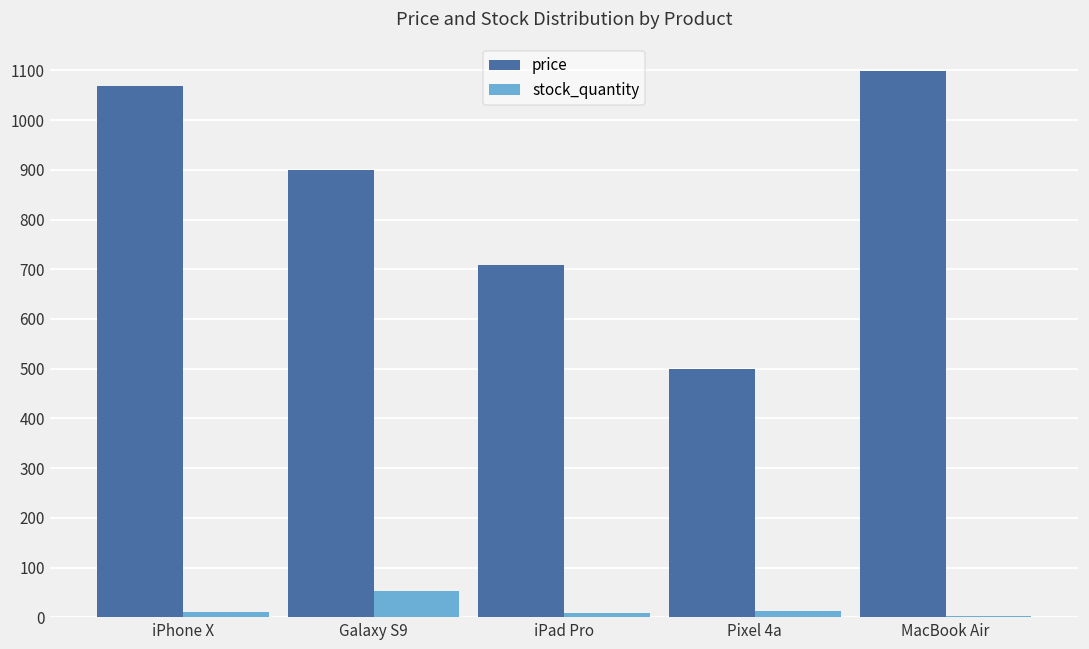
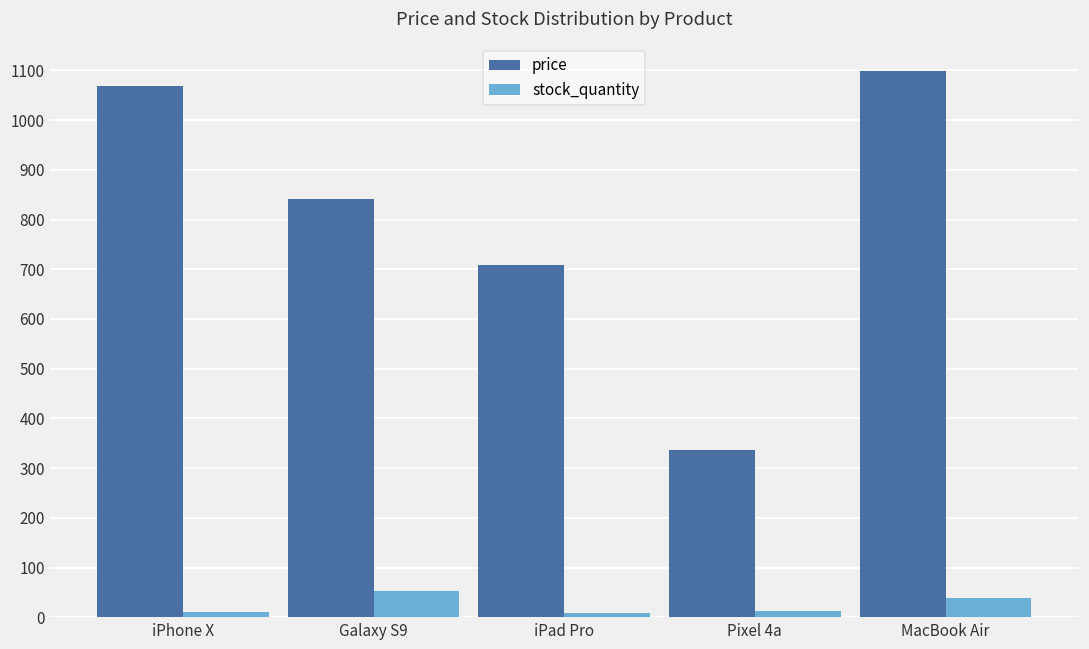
  {
    "price": {
      "iPhone X": 1070,
-     "Galaxy S9": 900,
+     "Galaxy S9": 840,
      "iPad Pro": 710,
-     "Pixel 4a": 500,
+     "Pixel 4a": 340,
      "MacBook Air": 1100
    },
    "stock_quantity": {
      "iPhone X": 10,
      "Galaxy S9": 50,
      "iPad Pro": 10,
      "Pixel 4a": 10,
-     "MacBook Air": 0
+     "MacBook Air": 40
    }
  }
